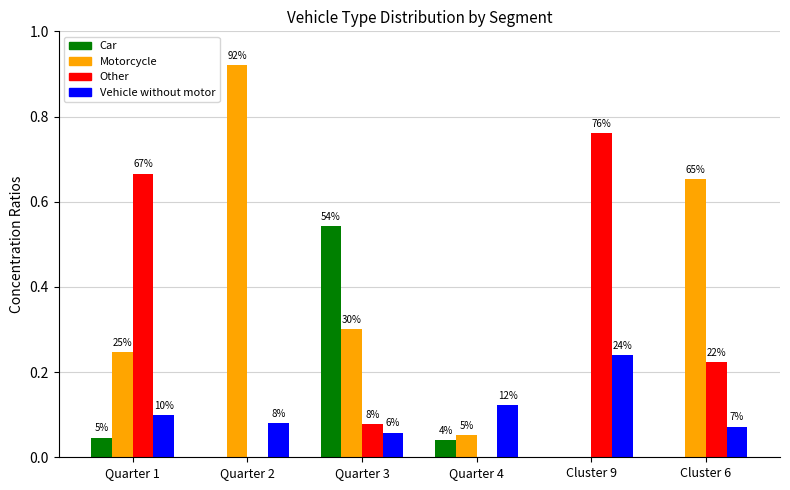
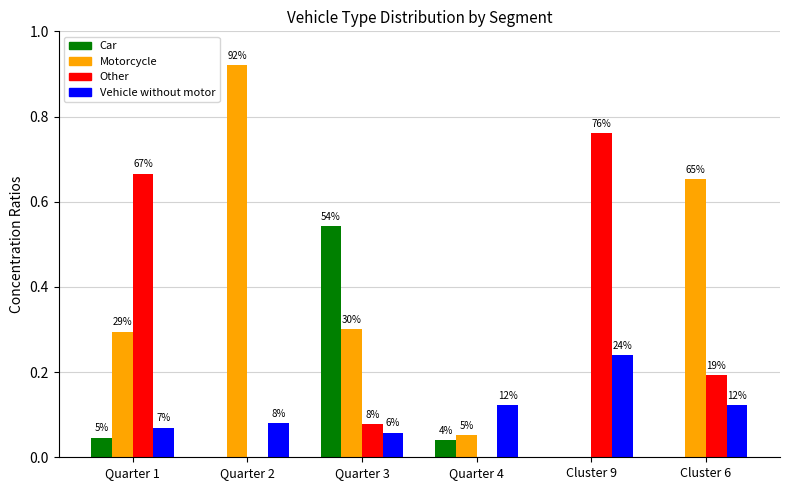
  {
    "Car": {
      "Quarter 1": "5%",
      "Quarter 3": "54%",
      "Quarter 4": "4%"
    },
    "Motorcycle": {
-     "Quarter 1": "25%",
+     "Quarter 1": "29%",
      "Quarter 2": "92%",
      "Quarter 3": "30%",
      "Quarter 4": "5%",
      "Cluster 6": "65%"
    },
    "Other": {
      "Quarter 1": "67%",
      "Quarter 3": "8%",
      "Cluster 9": "76%",
-     "Cluster 6": "22%"
+     "Cluster 6": "19%"
    },
    "Vehicle without motor": {
-     "Quarter 1": "10%",
+     "Quarter 1": "7%",
      "Quarter 2": "8%",
      "Quarter 3": "6%",
      "Quarter 4": "12%",
      "Cluster 9": "24%",
-     "Cluster 6": "7%"
+     "Cluster 6": "12%"
    }
  }
